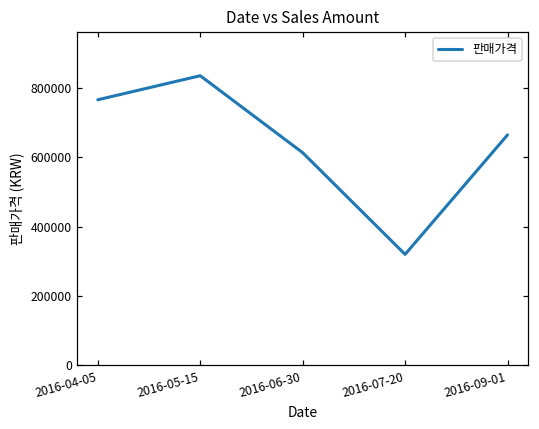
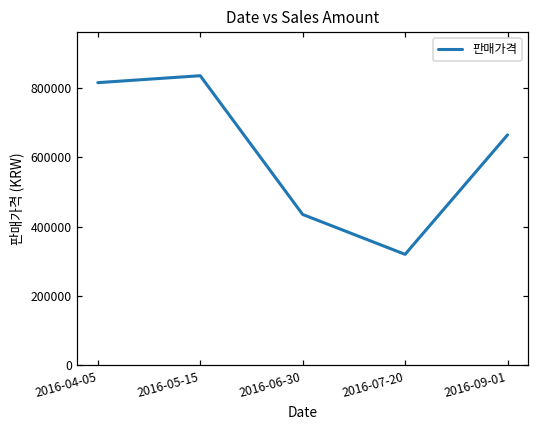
  {
-   "2016-04-05": 770000,
+   "2016-04-05": 820000,
    "2016-05-15": 840000,
-   "2016-06-30": 610000,
+   "2016-06-30": 440000,
    "2016-07-20": 320000,
    "2016-09-01": 660000
  }
